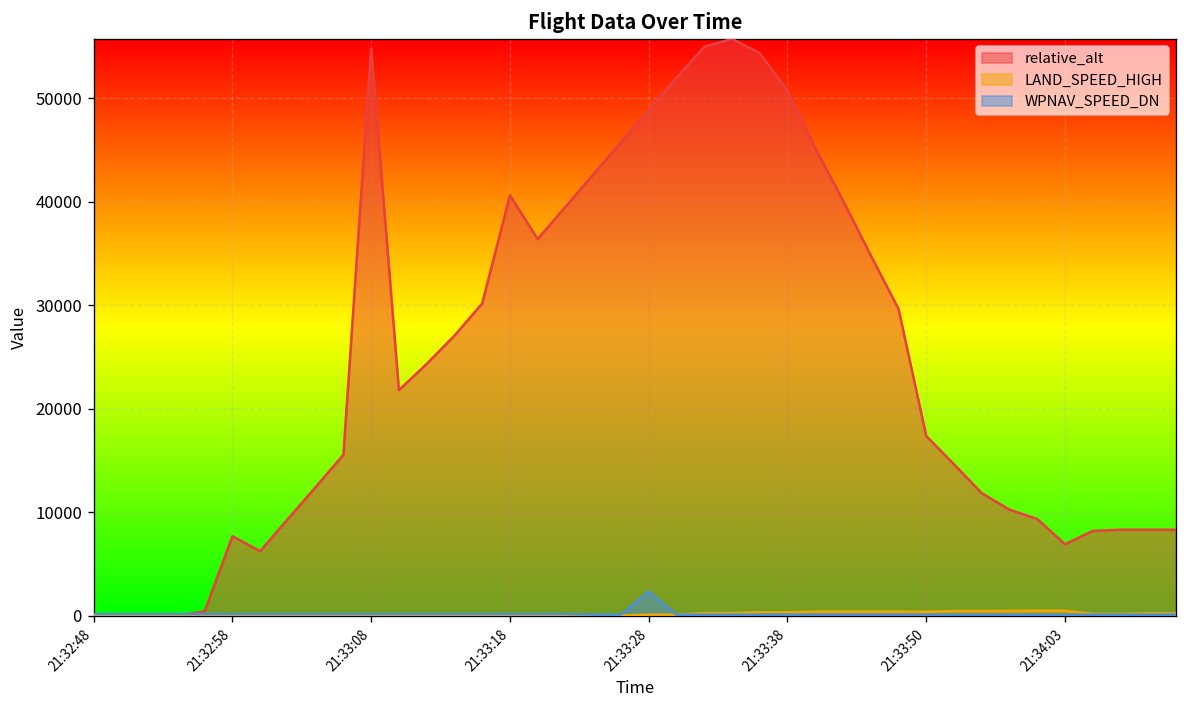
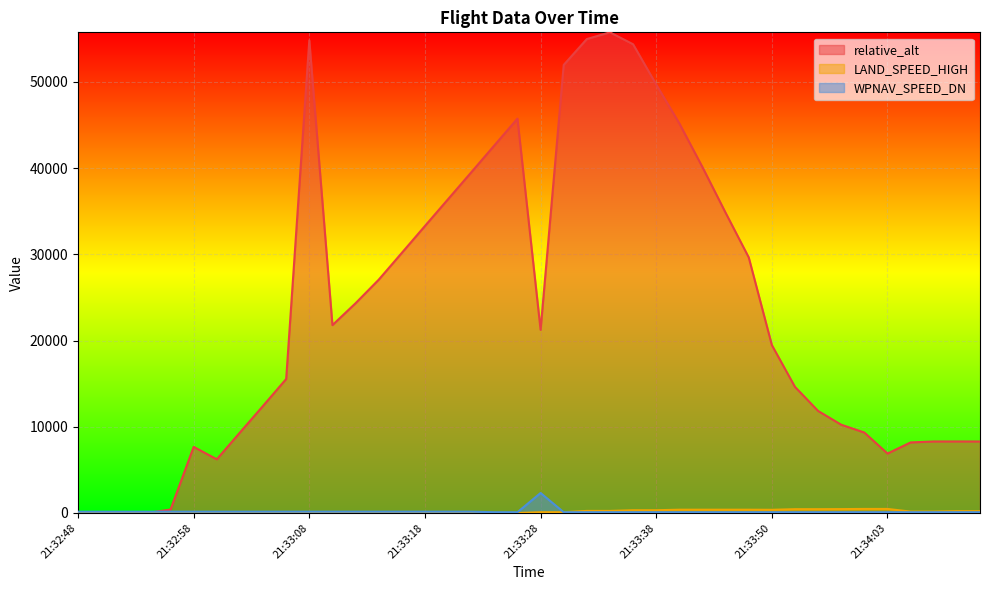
  {
    "relative_alt": {
      "21:32:58": 8000,
      "21:33:08": 55000,
-     "21:33:18": 41000,
-     "21:33:28": 49000,
-     "21:33:38": 51000,
-     "21:33:50": 17000,
+     "21:33:18": 33000,
+     "21:33:28": 21000,
+     "21:33:38": 50000,
+     "21:33:50": 19000,
      "21:34:03": 7000
    },
    "LAND_SPEED_HIGH": {
      "21:33:28": 0,
      "21:34:03": 0
    },
    "WPNAV_SPEED_DN": {
      "21:33:28": 2000,
      "21:34:03": 0
    }
  }
